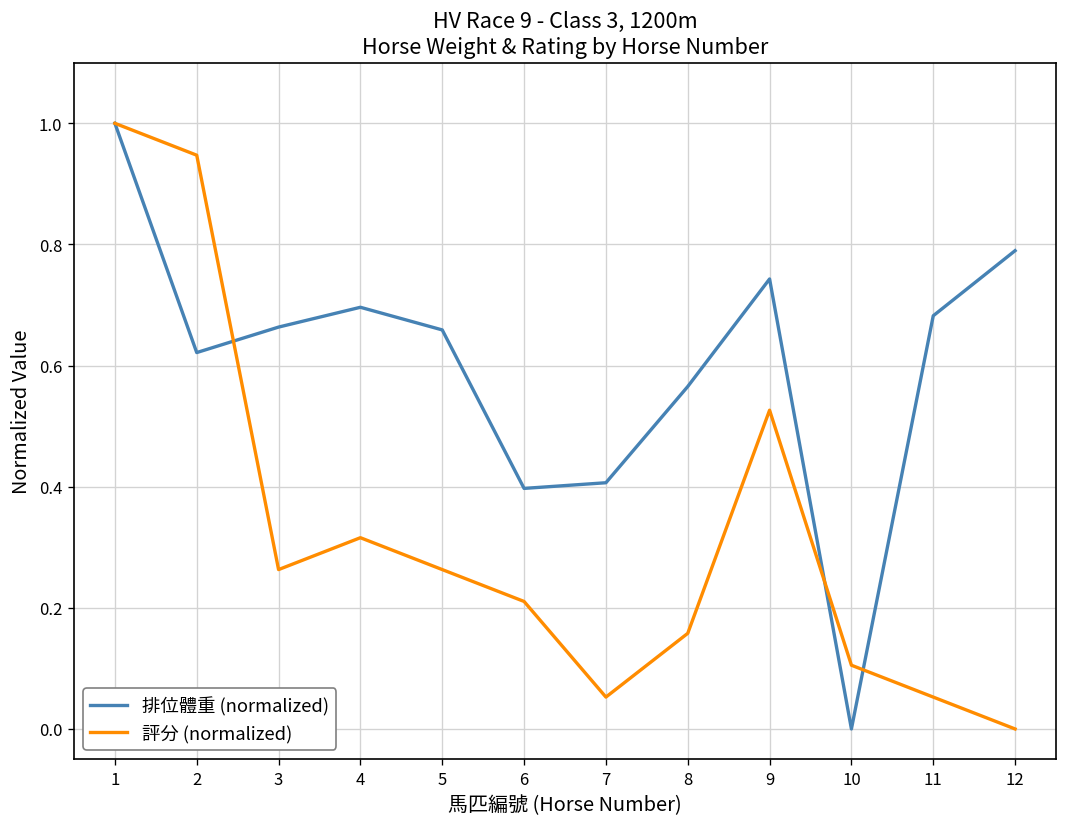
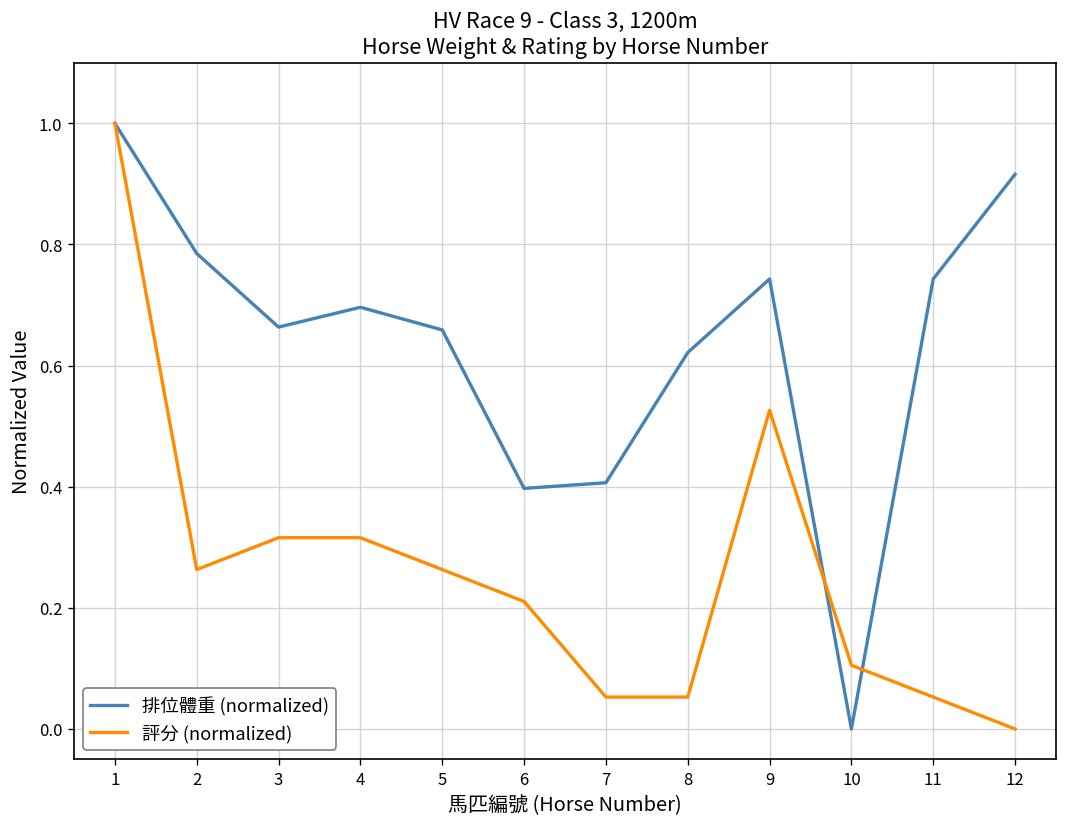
  {
    "排位體重 (normalized)": {
-     "2": 0.62,
+     "2": 0.79,
      "3": 0.66,
      "4": 0.70,
      "5": 0.66,
      "6": 0.40,
      "7": 0.41,
-     "8": 0.57,
+     "8": 0.62,
      "9": 0.74,
      "10": 0.00,
-     "11": 0.68,
-     "12": 0.79
+     "11": 0.74,
+     "12": 0.92
    },
    "評分 (normalized)": {
-     "2": 0.95,
-     "3": 0.26,
+     "2": 0.26,
+     "3": 0.32,
      "4": 0.32,
      "5": 0.26,
      "6": 0.21,
      "7": 0.05,
-     "8": 0.16,
+     "8": 0.05,
      "9": 0.53,
      "10": 0.11,
      "11": 0.05,
      "12": 0.00
    }
  }
